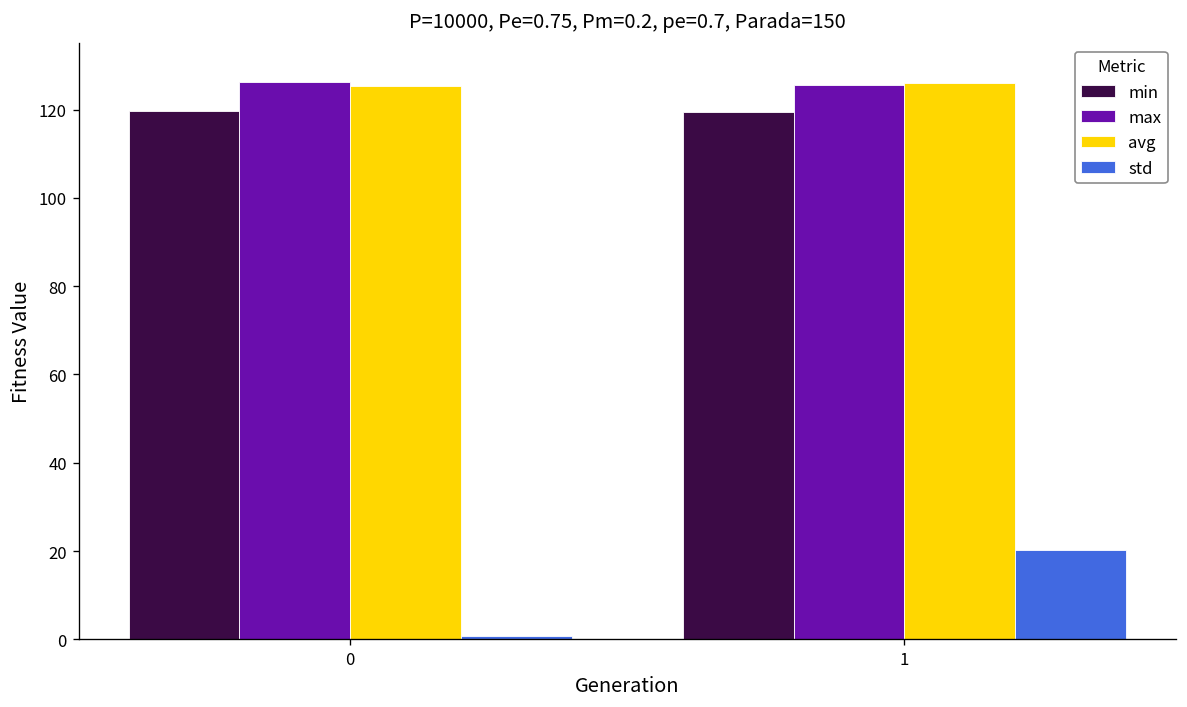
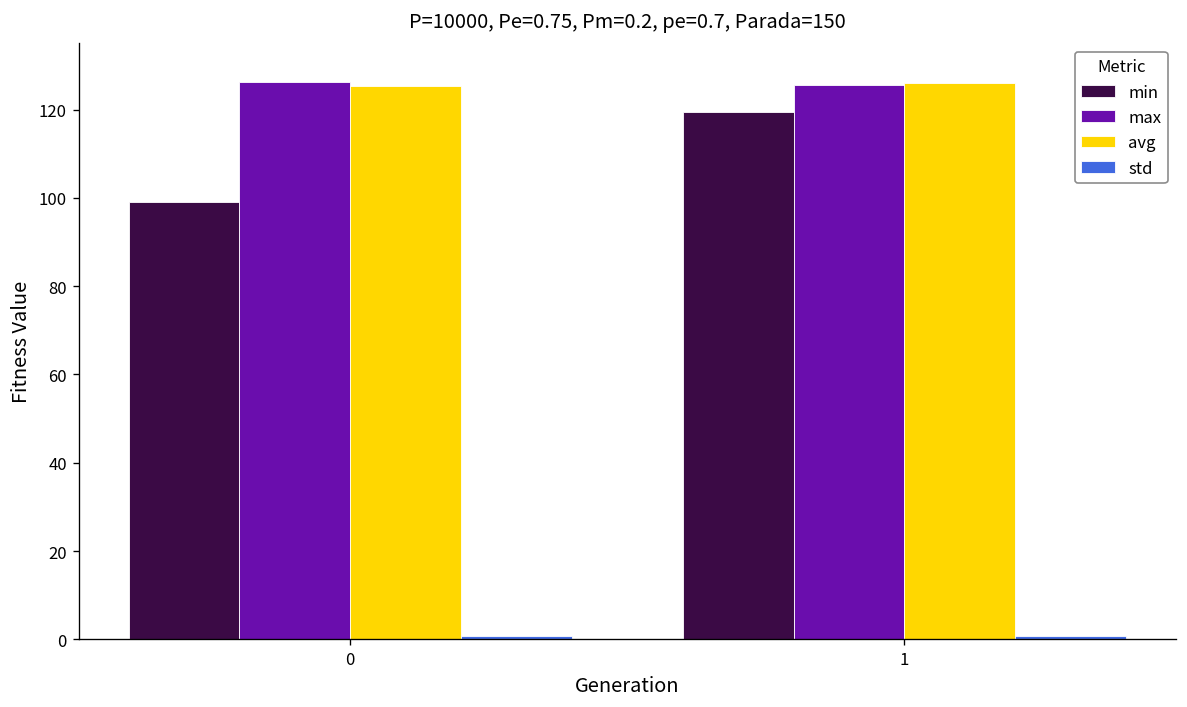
  {
    "min": {
-     "0": 120,
+     "0": 99,
      "1": 119
    },
    "max": {
      "0": 126,
      "1": 126
    },
    "avg": {
      "0": 125,
      "1": 126
    },
    "std": {
      "0": 1,
-     "1": 20
+     "1": 1
    }
  }
